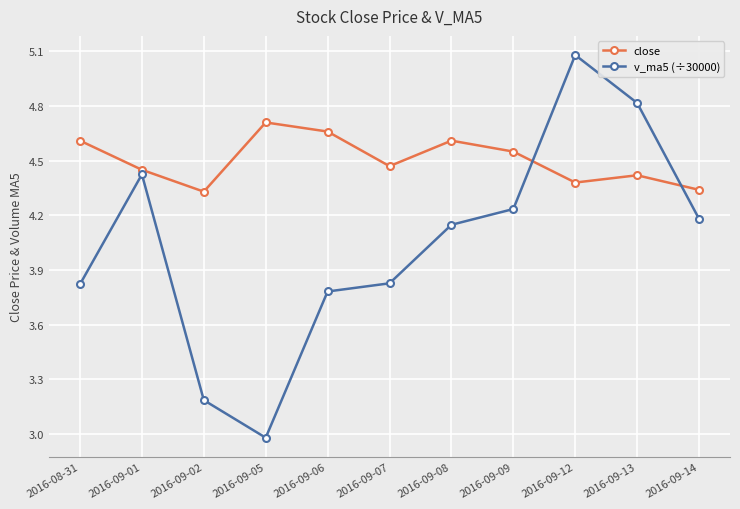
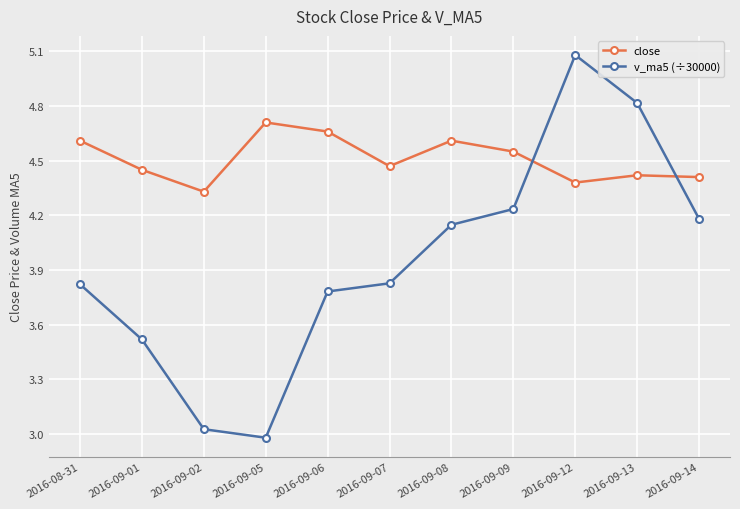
  {
    "close": {
      "2016-08-31": 4.61,
      "2016-09-01": 4.45,
      "2016-09-02": 4.33,
      "2016-09-05": 4.71,
      "2016-09-06": 4.66,
      "2016-09-07": 4.47,
      "2016-09-08": 4.61,
      "2016-09-09": 4.55,
      "2016-09-12": 4.38,
      "2016-09-13": 4.42,
-     "2016-09-14": 4.34
+     "2016-09-14": 4.41
    },
    "v_ma5 (÷30000)": {
      "2016-08-31": 3.82,
-     "2016-09-01": 4.42,
-     "2016-09-02": 3.19,
+     "2016-09-01": 3.52,
+     "2016-09-02": 3.03,
      "2016-09-05": 2.98,
      "2016-09-06": 3.78,
      "2016-09-07": 3.83,
      "2016-09-08": 4.15,
      "2016-09-09": 4.23,
      "2016-09-12": 5.08,
      "2016-09-13": 4.82,
      "2016-09-14": 4.18
    }
  }
